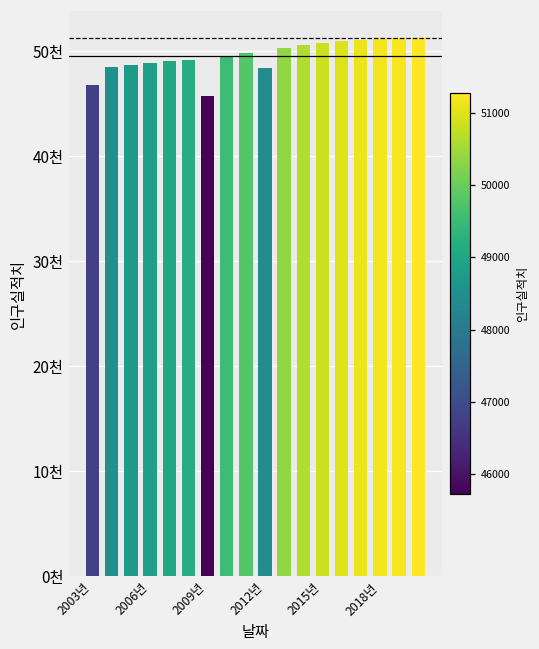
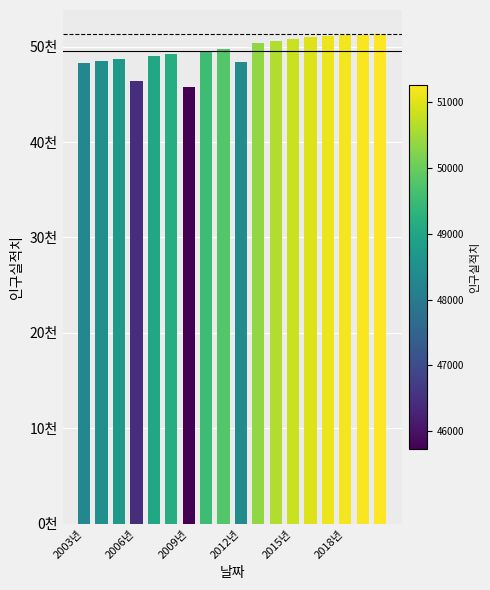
  {
-   "2003년": "47천",
-   "2006년": "49천",
+   "2003년": "48천",
+   "2006년": "46천",
    "2009년": "46천",
    "2012년": "48천",
    "2015년": "51천",
    "2018년": "51천"
  }
